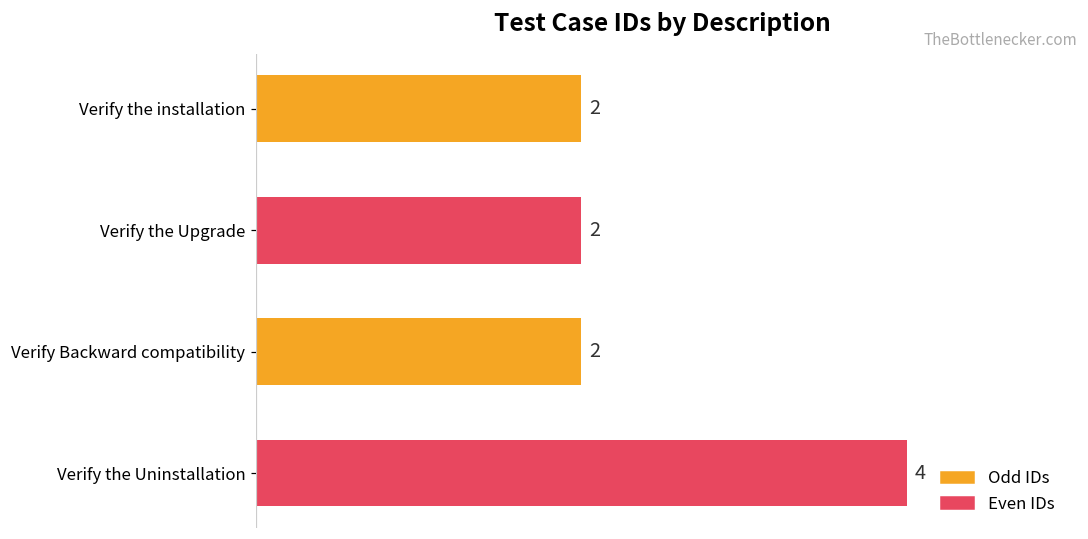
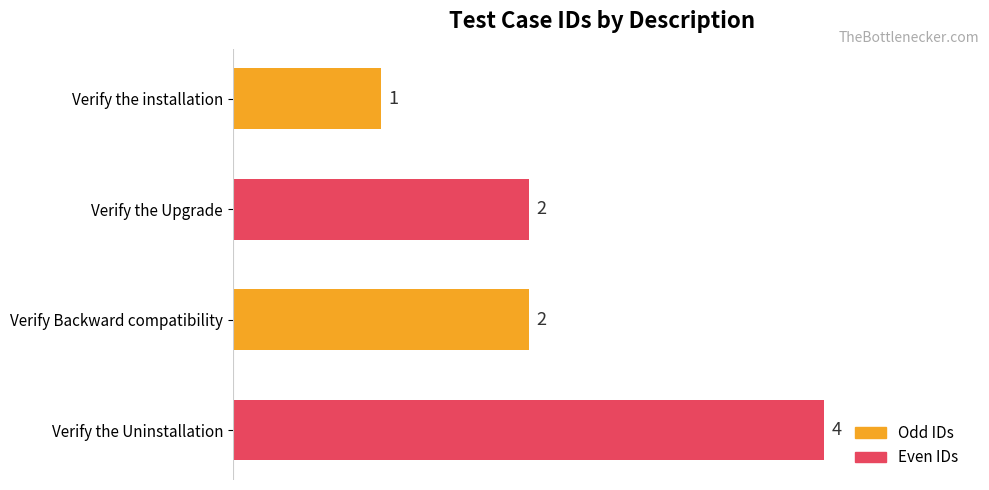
  {
-   "Verify the installation": 2,
+   "Verify the installation": 1,
    "Verify the Upgrade": 2,
    "Verify Backward compatibility": 2,
    "Verify the Uninstallation": 4
  }
